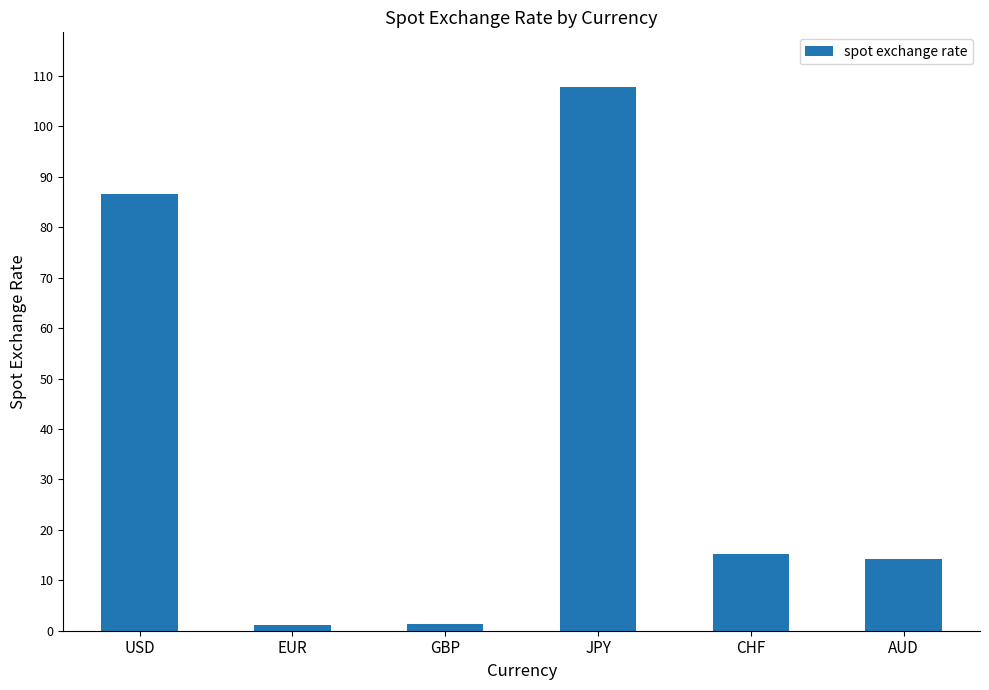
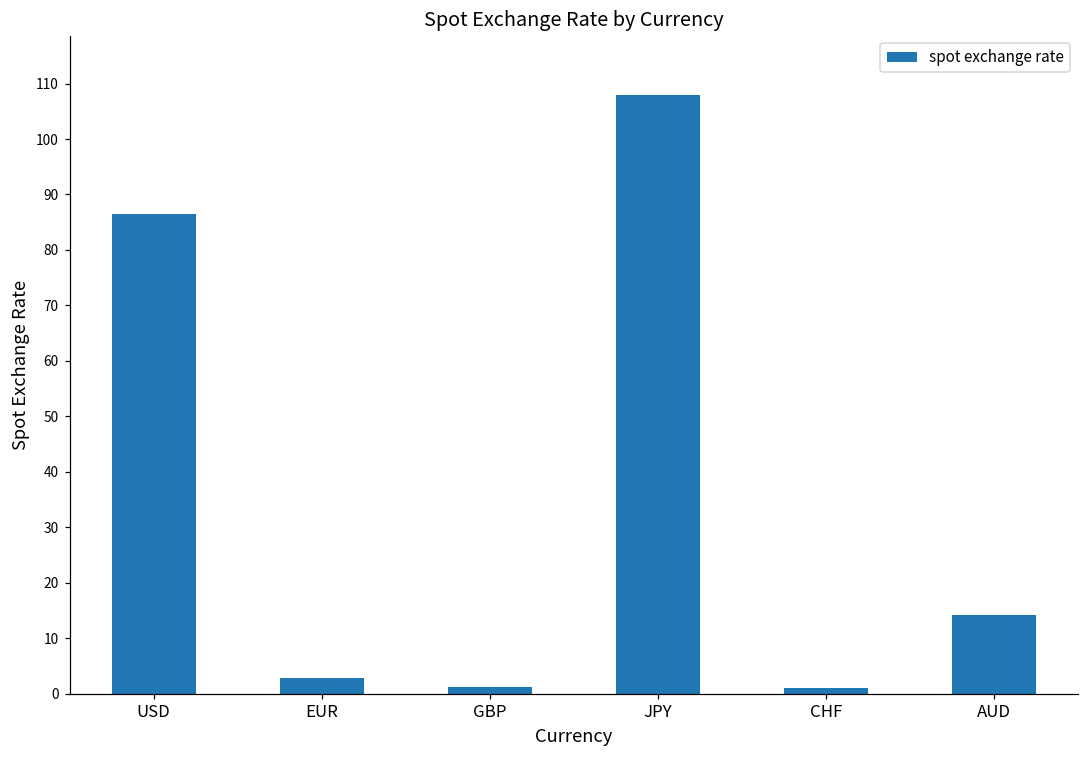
  {
    "USD": 87,
-   "EUR": 1,
+   "EUR": 3,
    "GBP": 1,
    "JPY": 108,
-   "CHF": 15,
+   "CHF": 1,
    "AUD": 14
  }
